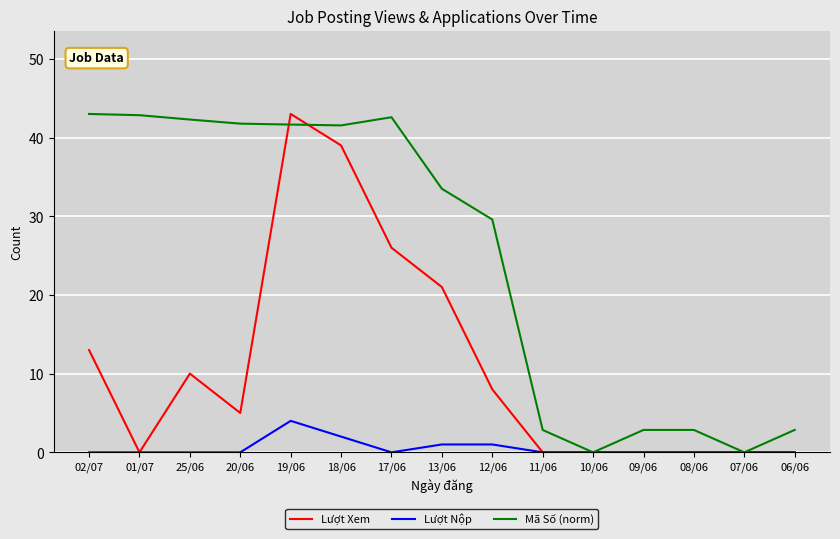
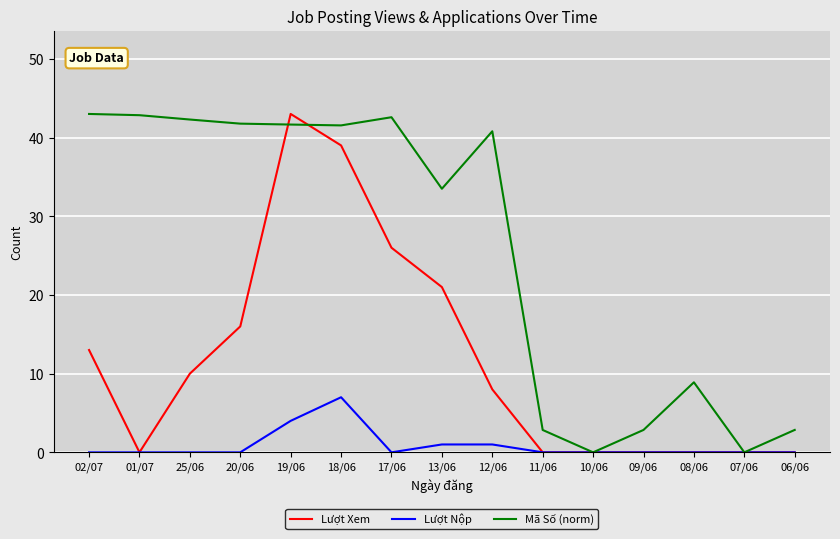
  {
    "Lượt Xem": {
      "02/07": 13,
      "25/06": 10,
-     "20/06": 5,
+     "20/06": 16,
      "19/06": 43,
      "18/06": 39,
      "17/06": 26,
      "13/06": 21,
      "12/06": 8
    },
    "Lượt Nộp": {
      "02/07": 0,
      "25/06": 0,
      "20/06": 0,
      "19/06": 4,
-     "18/06": 2,
+     "18/06": 7,
      "17/06": 0,
      "13/06": 1,
      "12/06": 1
    },
    "Mã Số (norm)": {
      "02/07": 43,
      "01/07": 43,
      "25/06": 42,
      "20/06": 42,
      "19/06": 42,
      "18/06": 42,
      "17/06": 43,
      "13/06": 33,
-     "12/06": 30,
+     "12/06": 41,
      "11/06": 3,
      "09/06": 3,
-     "08/06": 3,
+     "08/06": 9,
      "06/06": 3
    }
  }
